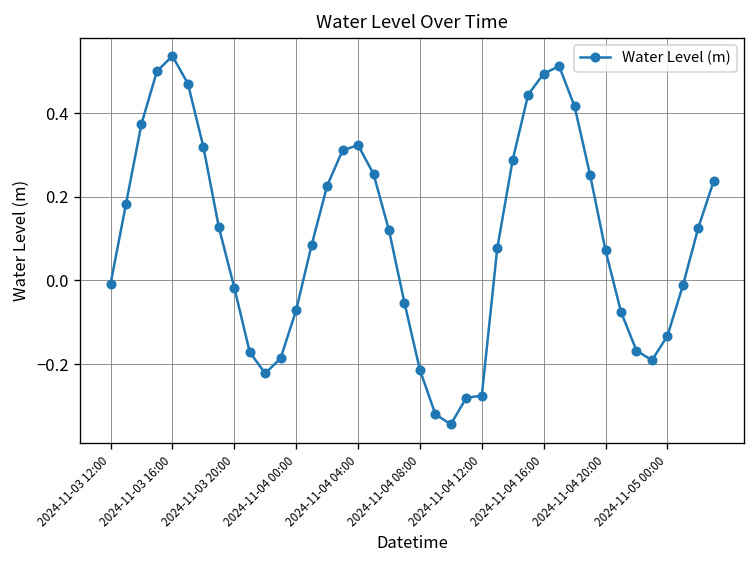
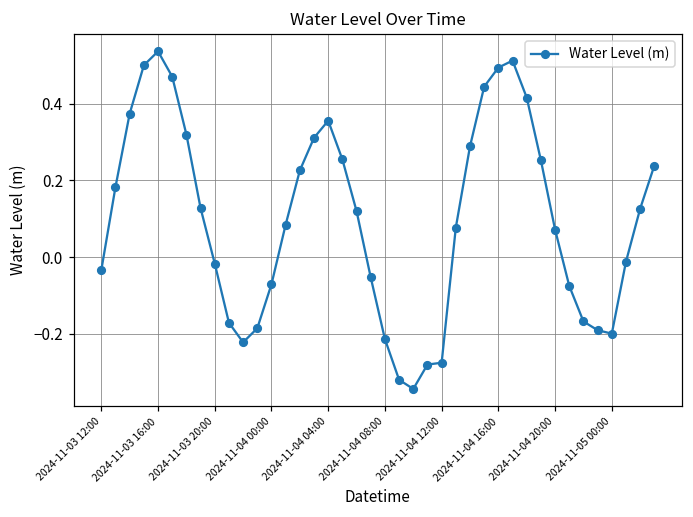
  {
-   "2024-11-03 12:00": -0.01,
+   "2024-11-03 12:00": -0.03,
    "2024-11-03 16:00": 0.54,
    "2024-11-03 20:00": -0.02,
    "2024-11-04 00:00": -0.07,
-   "2024-11-04 04:00": 0.32,
+   "2024-11-04 04:00": 0.36,
    "2024-11-04 08:00": -0.21,
    "2024-11-04 12:00": -0.28,
    "2024-11-04 16:00": 0.49,
    "2024-11-04 20:00": 0.07,
-   "2024-11-05 00:00": -0.13
+   "2024-11-05 00:00": -0.20
  }
